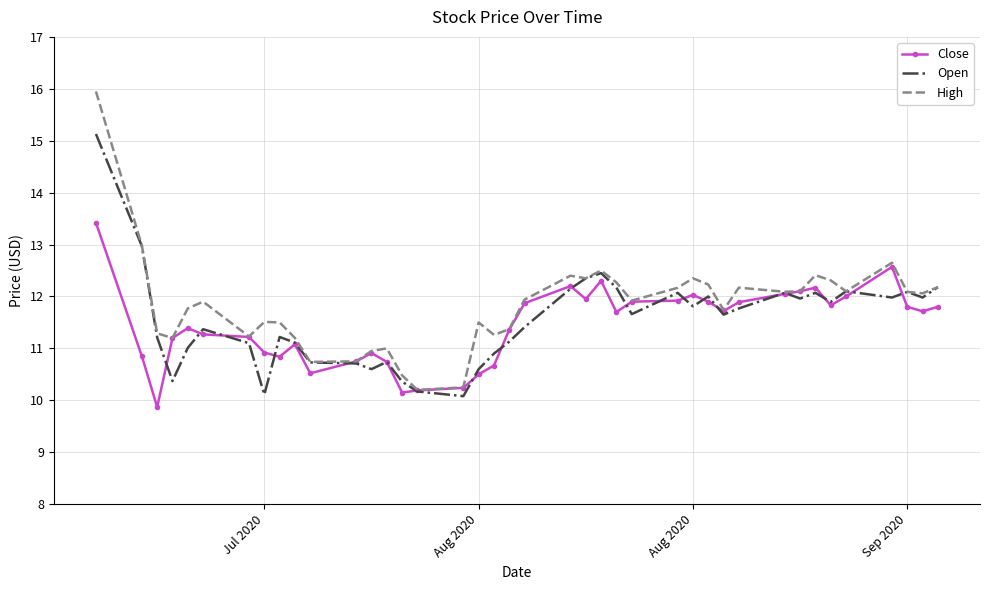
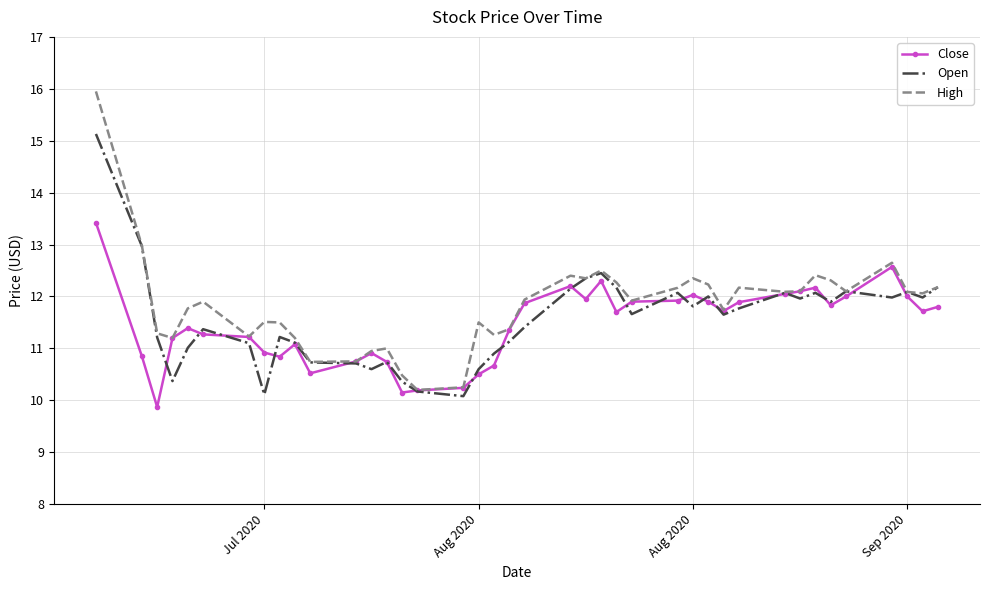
  {
    "Close": {
      "Jul 2020": 10.9,
-     "Sep 2020": 11.8
+     "Sep 2020": 12.0
    },
    "Open": {
      "Jul 2020": 10.1
    },
    "High": {
      "Jul 2020": 11.5
    }
  }
